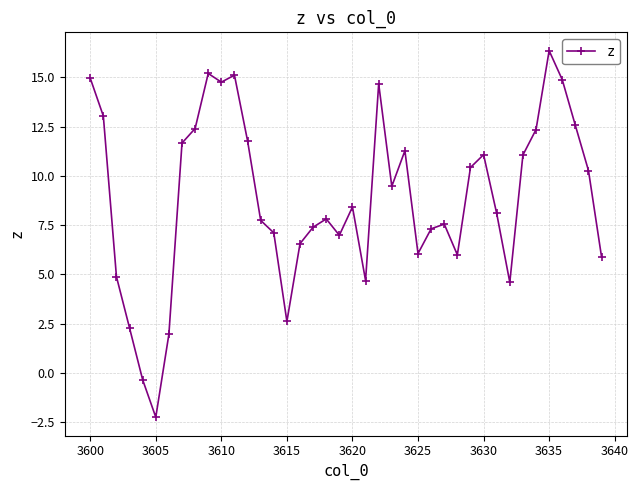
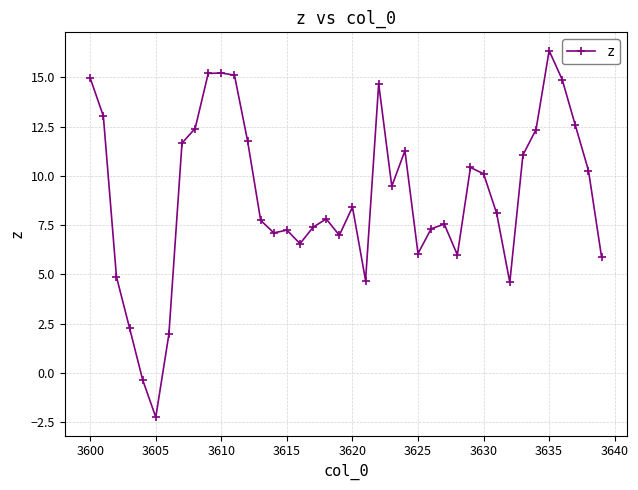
  {
    "3600": 15.0,
    "3605": -2.2,
-   "3610": 14.8,
-   "3615": 2.6,
+   "3610": 15.2,
+   "3615": 7.2,
    "3620": 8.4,
    "3625": 6.1,
-   "3630": 11.1,
+   "3630": 10.1,
    "3635": 16.4
  }
